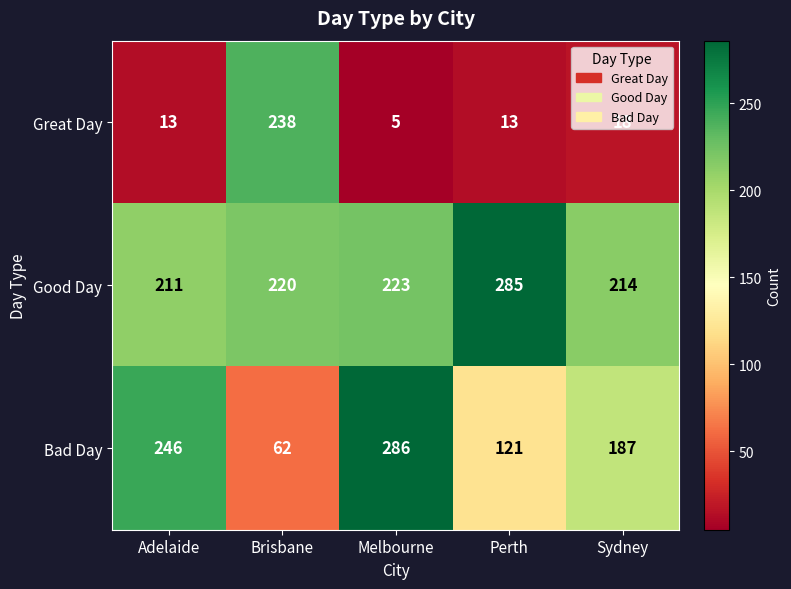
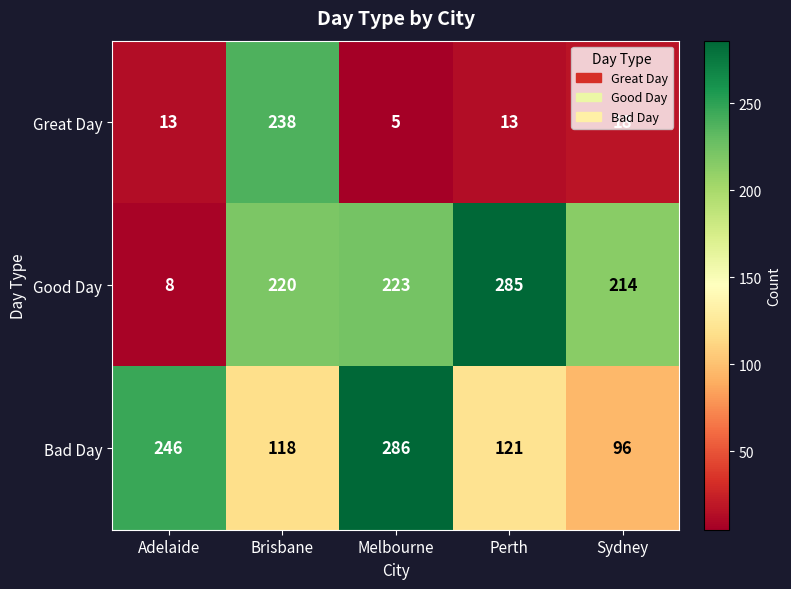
  {
    "Great Day": {
      "Adelaide": 13,
      "Brisbane": 238,
      "Melbourne": 5,
      "Perth": 13
    },
    "Good Day": {
-     "Adelaide": 211,
+     "Adelaide": 8,
      "Brisbane": 220,
      "Melbourne": 223,
      "Perth": 285,
      "Sydney": 214
    },
    "Bad Day": {
      "Adelaide": 246,
-     "Brisbane": 62,
+     "Brisbane": 118,
      "Melbourne": 286,
      "Perth": 121,
-     "Sydney": 187
+     "Sydney": 96
    }
  }
